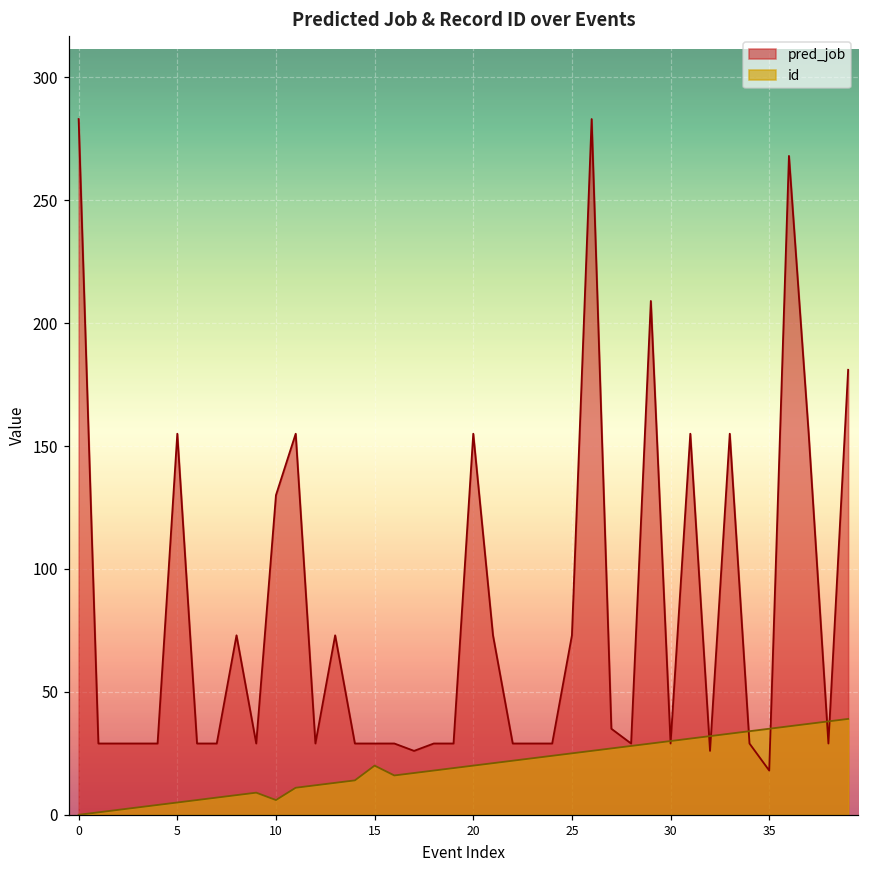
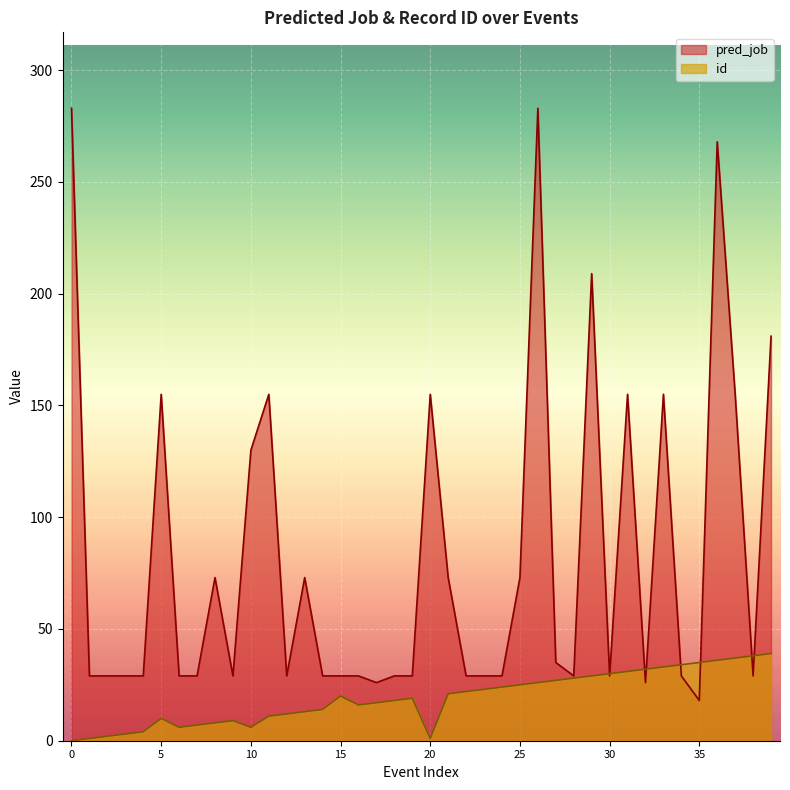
  {
    "pred_job": {
      "0": 283,
      "5": 155,
      "10": 130,
      "15": 29,
      "20": 155,
      "25": 73,
      "35": 18
    },
    "id": {
      "0": 0,
-     "5": 5,
+     "5": 10,
      "10": 6,
      "15": 20,
-     "20": 20,
+     "20": 1,
      "25": 25,
      "35": 35
    }
  }
